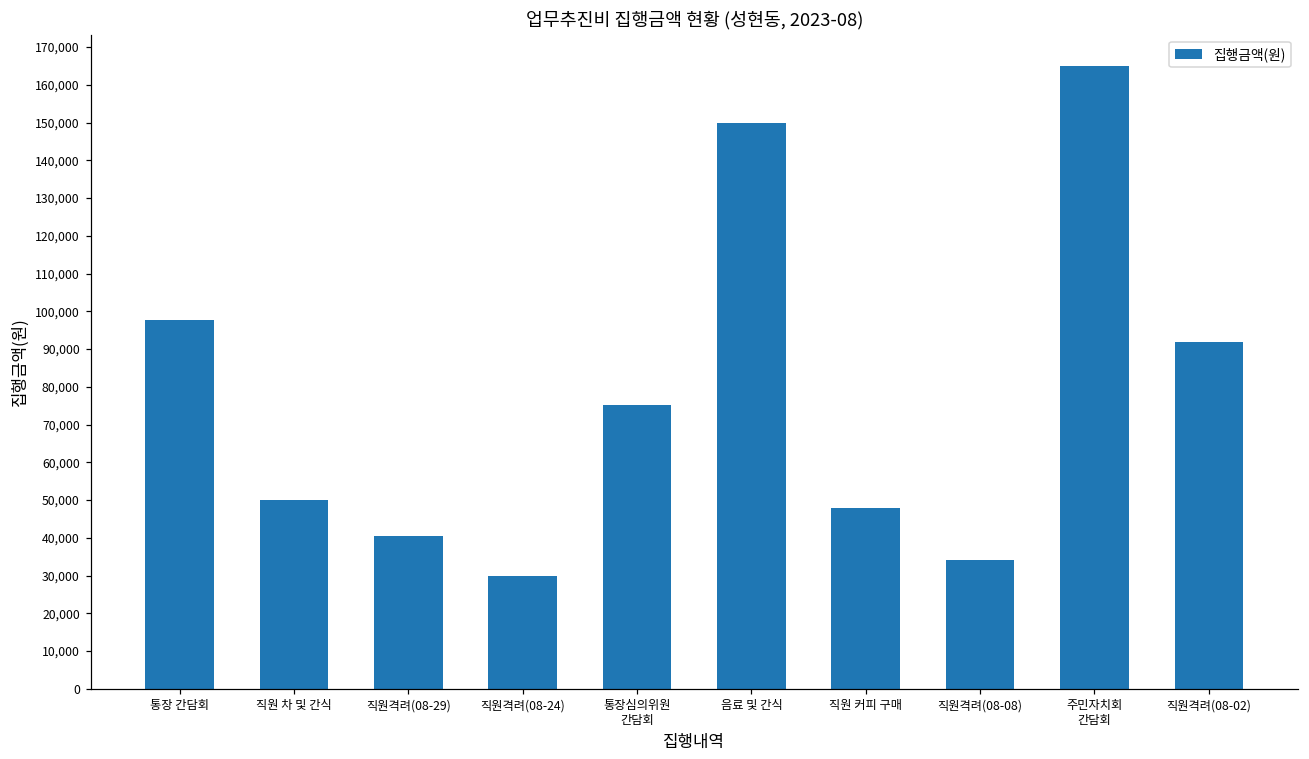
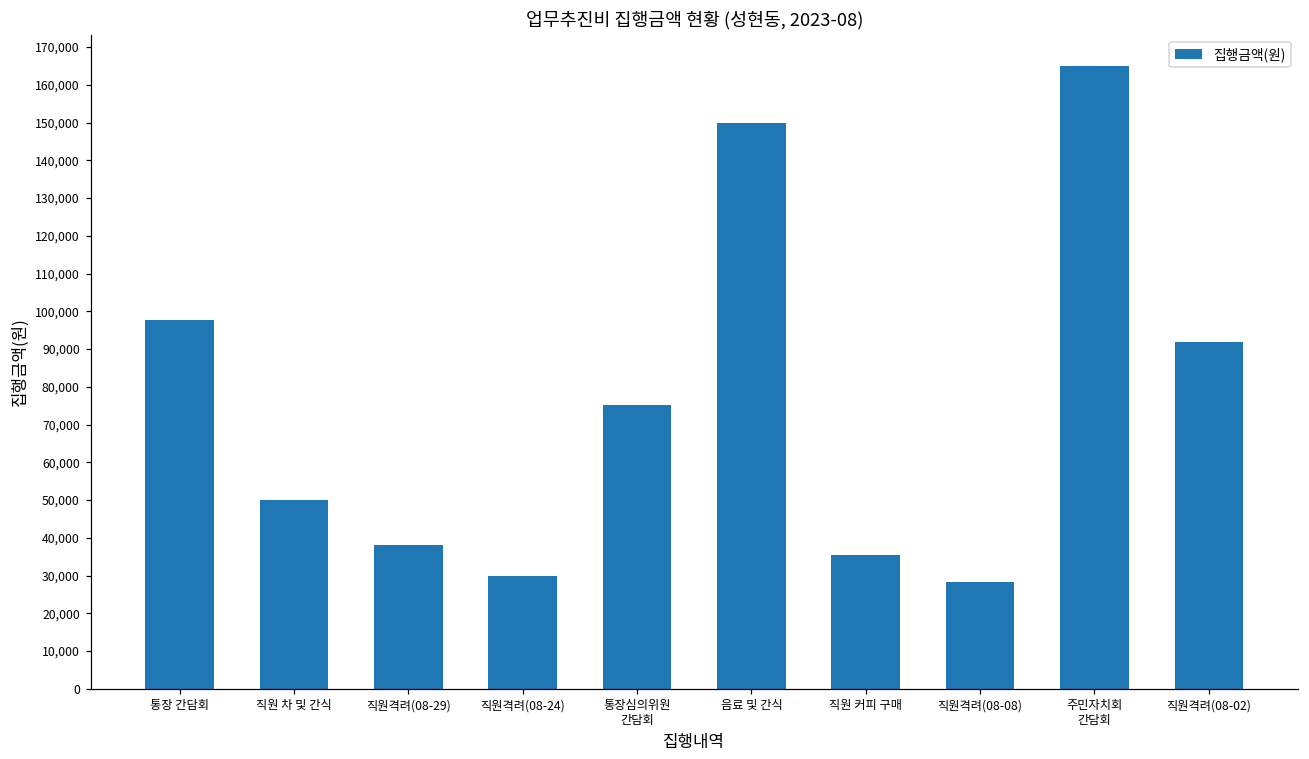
  {
    "통장 간담회": "98,000",
    "직원 차 및 간식": "50,000",
-   "직원격려(08-29)": "41,000",
+   "직원격려(08-29)": "38,000",
    "직원격려(08-24)": "30,000",
    "통장심의위원 간담회": "75,000",
    "음료 및 간식": "150,000",
-   "직원 커피 구매": "48,000",
-   "직원격려(08-08)": "34,000",
+   "직원 커피 구매": "35,000",
+   "직원격려(08-08)": "28,000",
    "주민자치회 간담회": "165,000",
    "직원격려(08-02)": "92,000"
  }
